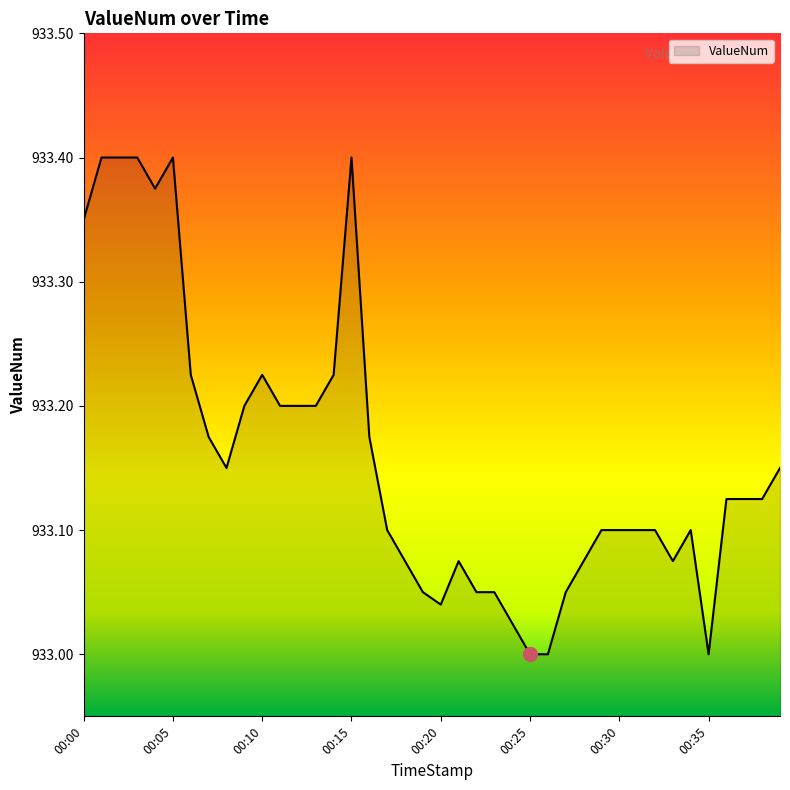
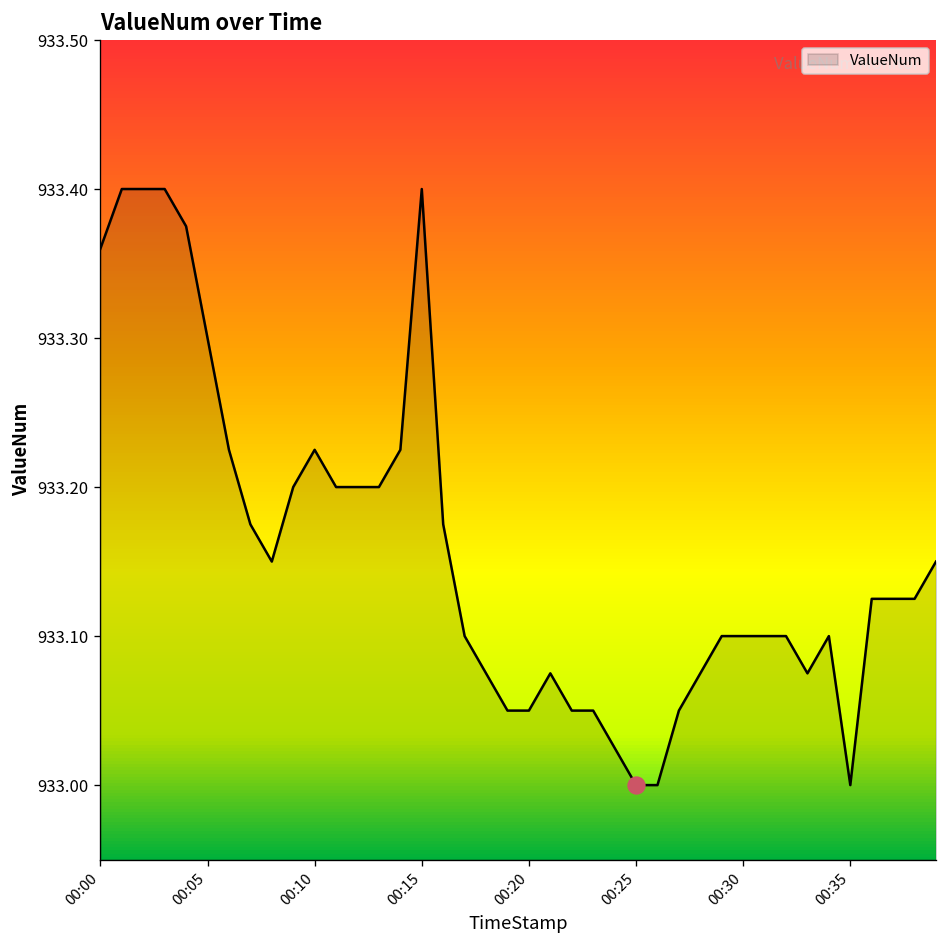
  {
    "ValueNum": {
-     "00:00": 933.35,
-     "00:05": 933.4,
+     "00:00": 933.36,
+     "00:05": 933.3,
      "00:10": 933.225,
      "00:15": 933.40,
-     "00:20": 933.04,
+     "00:20": 933.05,
      "00:30": 933.10,
      "00:35": 933.00
    }
  }
